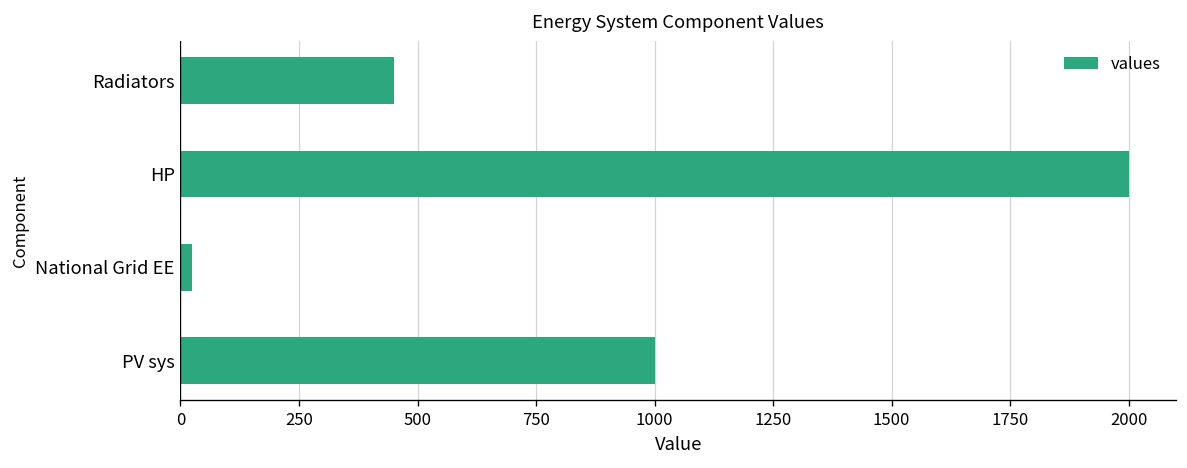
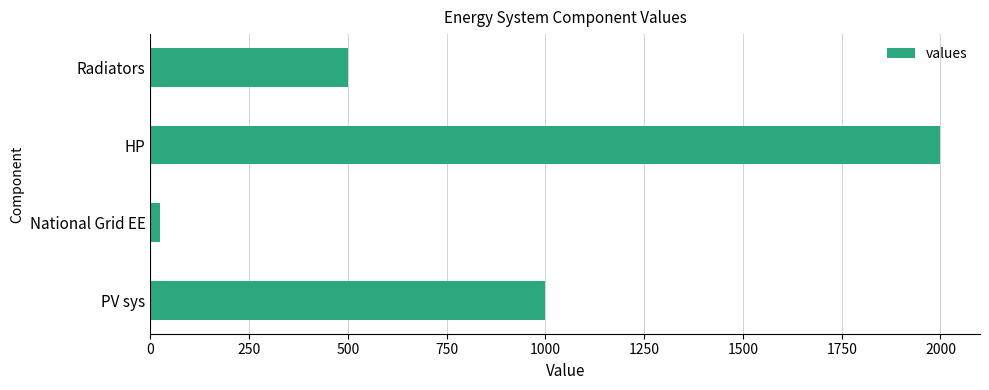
  {
-   "Radiators": 450,
+   "Radiators": 500,
    "HP": 2000,
    "National Grid EE": 20,
    "PV sys": 1000
  }
